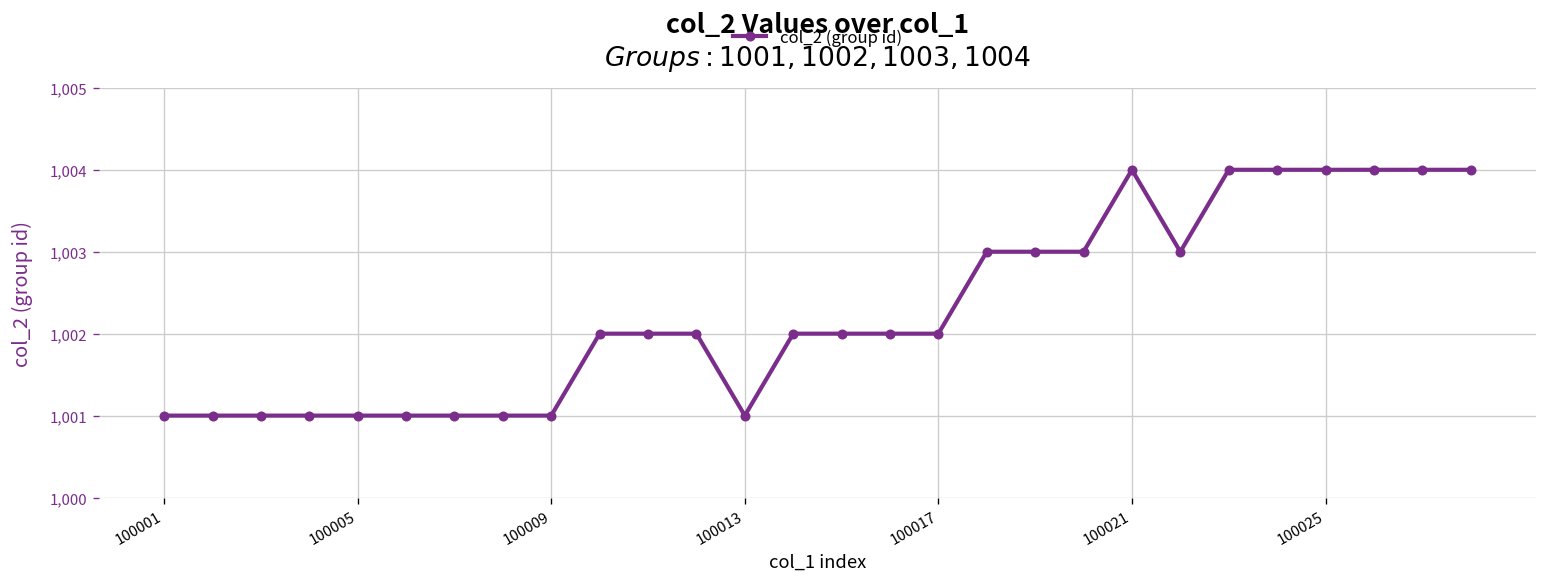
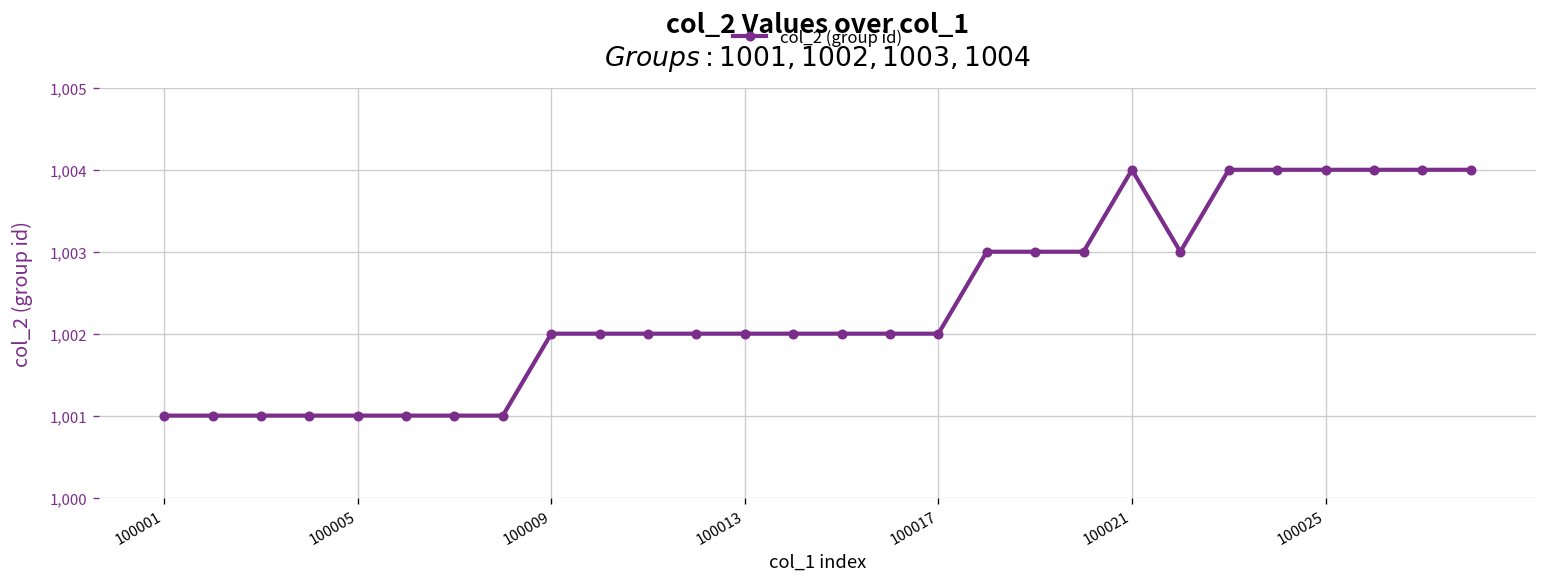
  {
    "100001": "1,001",
    "100005": "1,001",
-   "100009": "1,001",
-   "100013": "1,001",
+   "100009": "1,002",
+   "100013": "1,002",
    "100017": "1,002",
    "100021": "1,004",
    "100025": "1,004"
  }
